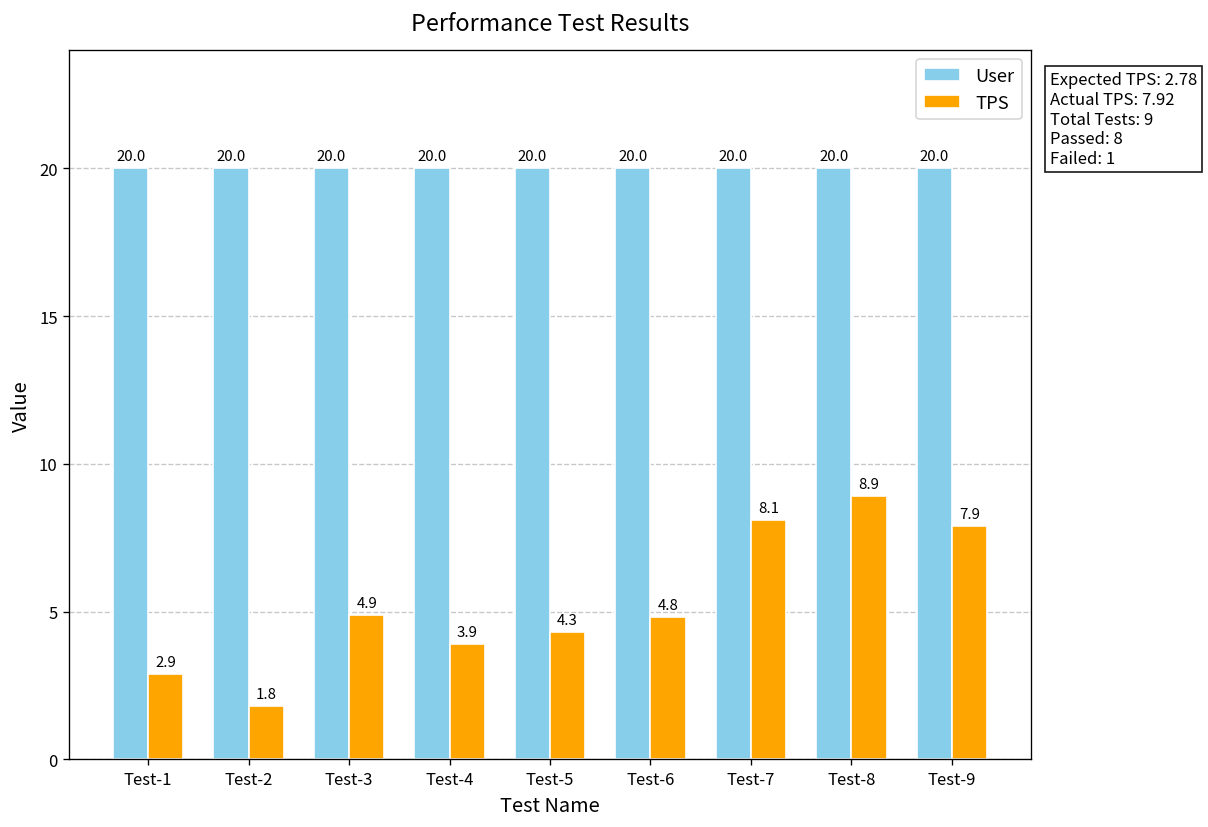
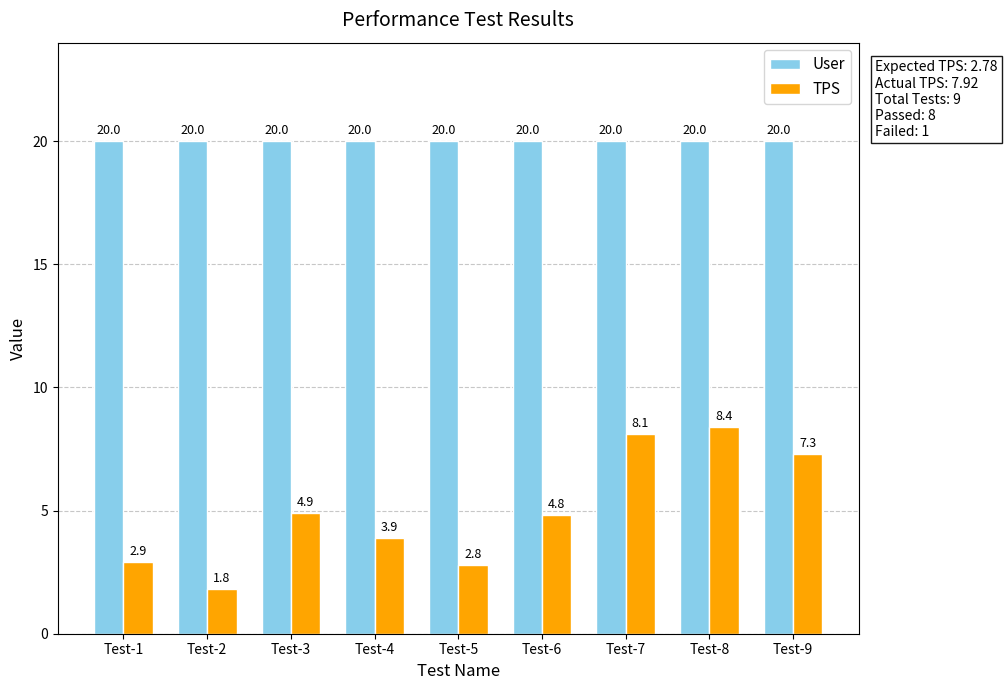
  {
    "User": {
      "Test-1": 20.0,
      "Test-2": 20.0,
      "Test-3": 20.0,
      "Test-4": 20.0,
      "Test-5": 20.0,
      "Test-6": 20.0,
      "Test-7": 20.0,
      "Test-8": 20.0,
      "Test-9": 20.0
    },
    "TPS": {
      "Test-1": 2.9,
      "Test-2": 1.8,
      "Test-3": 4.9,
      "Test-4": 3.9,
-     "Test-5": 4.3,
+     "Test-5": 2.8,
      "Test-6": 4.8,
      "Test-7": 8.1,
-     "Test-8": 8.9,
-     "Test-9": 7.9
+     "Test-8": 8.4,
+     "Test-9": 7.3
    }
  }
